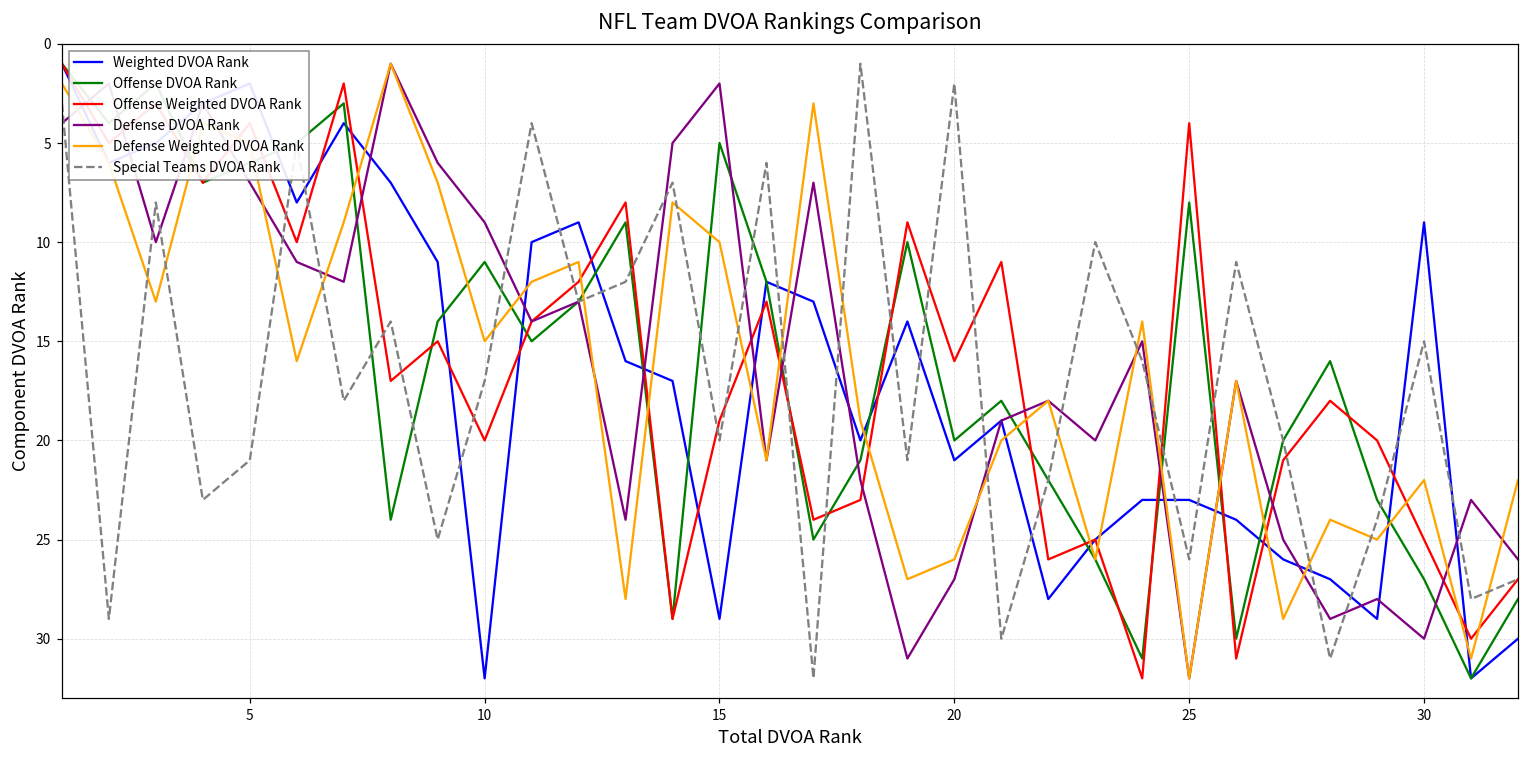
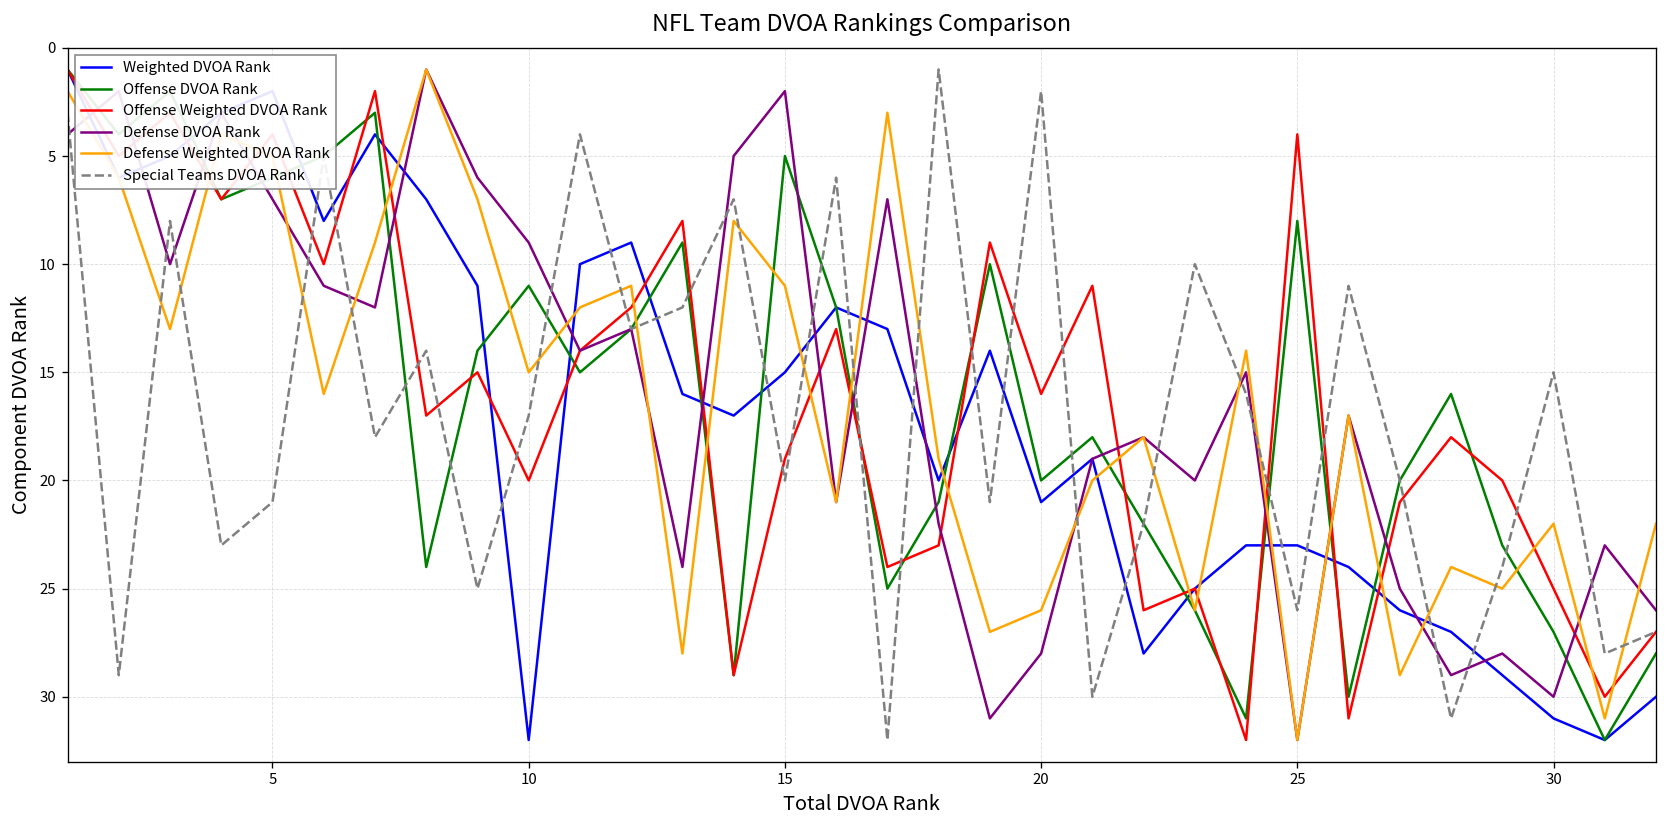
  {
    "Weighted DVOA Rank": {
      "10": 32,
-     "15": 29,
+     "15": 15,
      "20": 21,
      "25": 23,
-     "30": 9
+     "30": 31
    },
    "Offense DVOA Rank": {
      "10": 11,
      "15": 5,
      "20": 20,
      "25": 8,
      "30": 27
    },
    "Offense Weighted DVOA Rank": {
      "10": 20,
      "15": 19,
      "20": 16,
      "25": 4,
      "30": 25
    },
    "Defense DVOA Rank": {
      "5": 7,
      "10": 9,
      "15": 2,
-     "20": 27,
+     "20": 28,
      "30": 30
    },
    "Defense Weighted DVOA Rank": {
      "10": 15,
-     "15": 10,
+     "15": 11,
      "20": 26,
      "30": 22
    },
    "Special Teams DVOA Rank": {
      "5": 21,
      "10": 17,
      "15": 20,
      "20": 2,
      "25": 26,
      "30": 15
    }
  }
